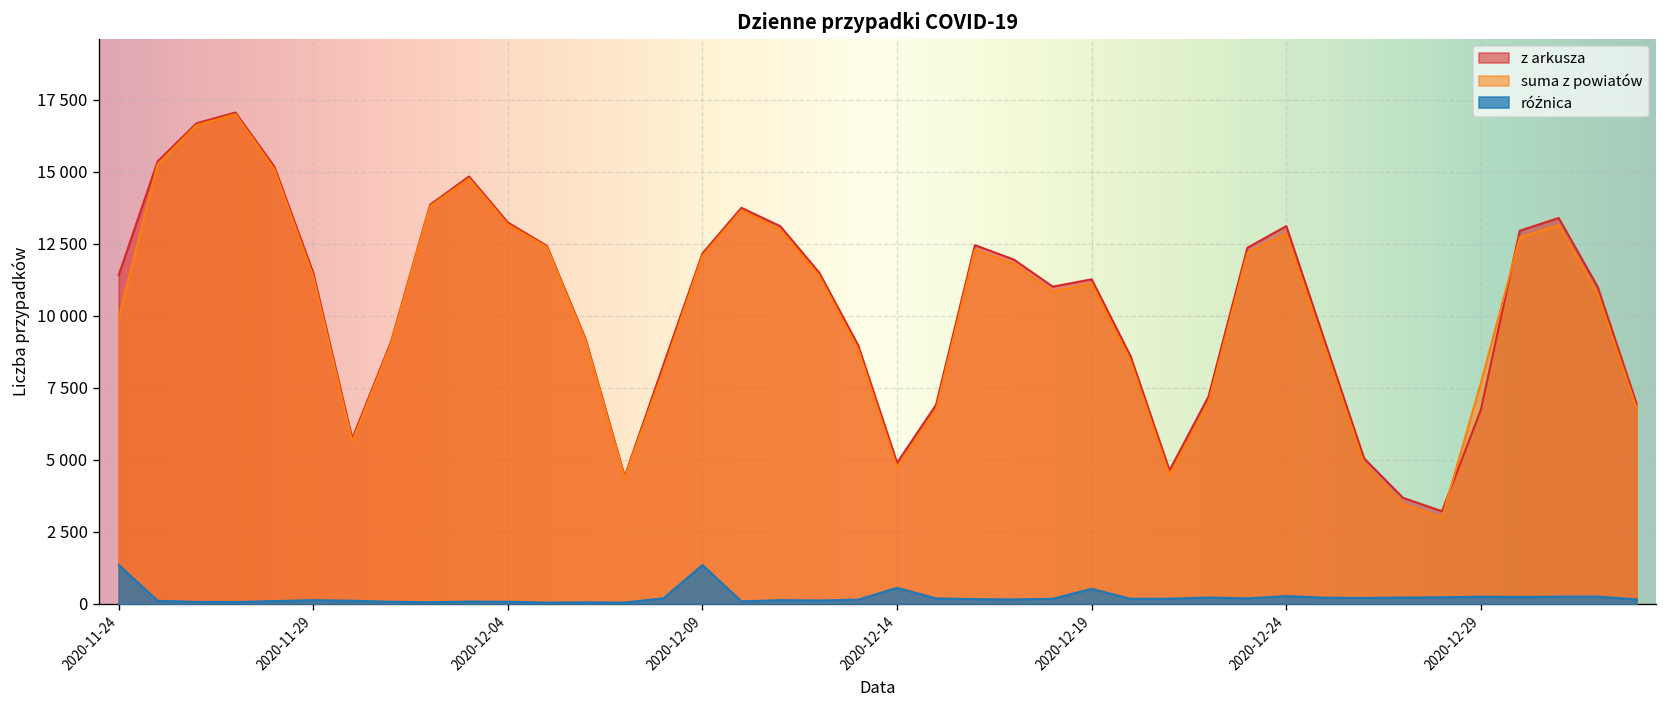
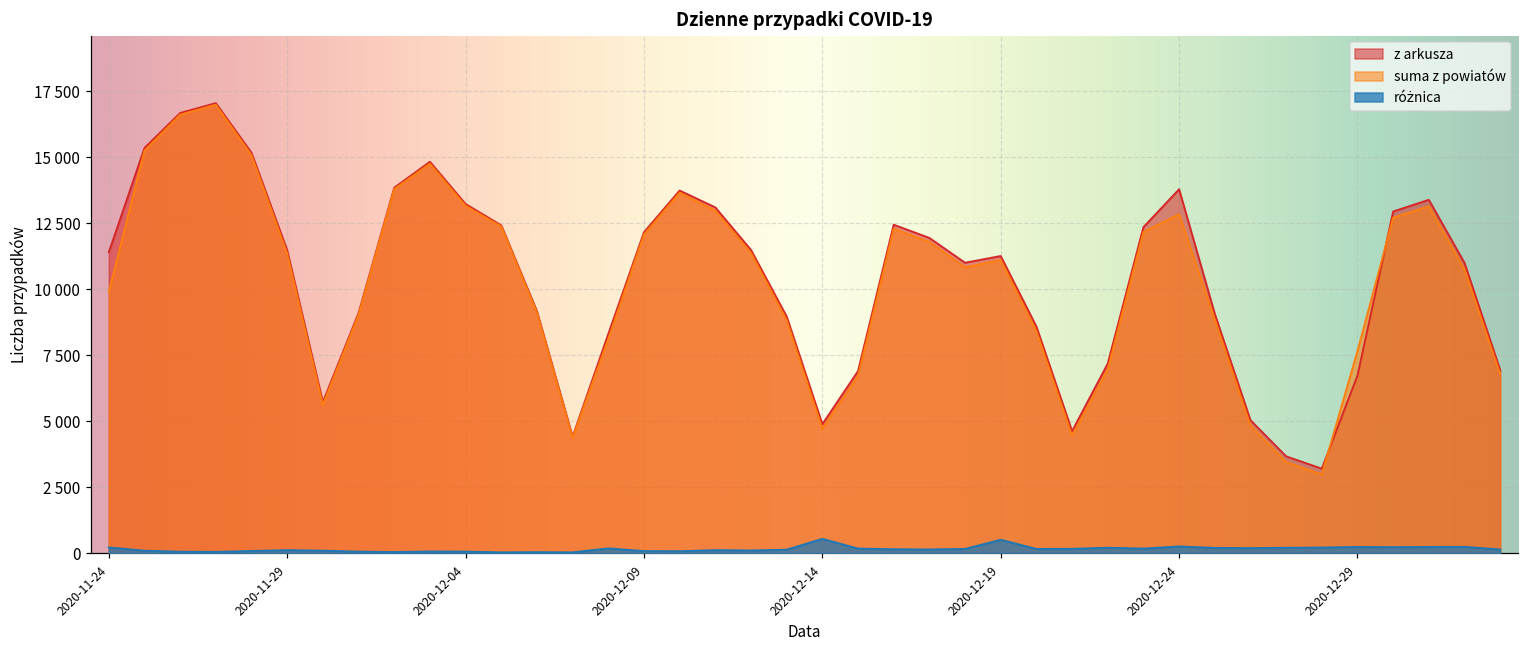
  {
    "z arkusza": {
      "2020-11-24": 11400,
      "2020-11-29": 11500,
      "2020-12-14": 4900,
      "2020-12-19": 11300,
-     "2020-12-24": 13100,
+     "2020-12-24": 13800,
      "2020-12-29": 6700
    },
    "suma z powiatów": {
      "2020-11-24": 9900,
      "2020-11-29": 11400,
      "2020-12-14": 4700,
      "2020-12-19": 11100,
      "2020-12-24": 12900,
      "2020-12-29": 7700
    },
    "różnica": {
-     "2020-11-24": 1400,
+     "2020-11-24": 200,
      "2020-11-29": 100,
      "2020-12-04": 100,
-     "2020-12-09": 1300,
+     "2020-12-09": 100,
      "2020-12-14": 600,
      "2020-12-19": 500,
      "2020-12-24": 300,
      "2020-12-29": 200
    }
  }
